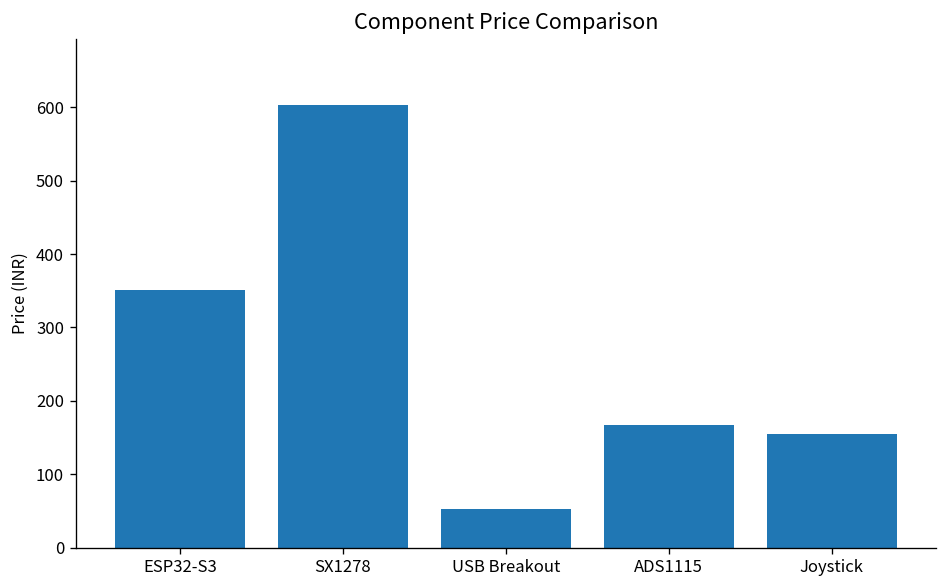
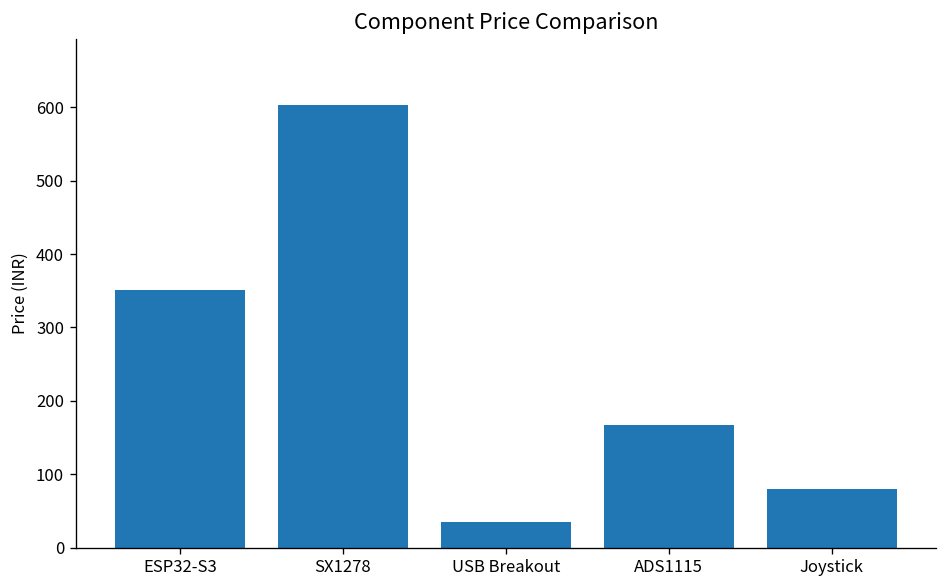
  {
    "ESP32-S3": 350,
    "SX1278": 600,
-   "USB Breakout": 50,
+   "USB Breakout": 40,
    "ADS1115": 170,
-   "Joystick": 160
+   "Joystick": 80
  }
